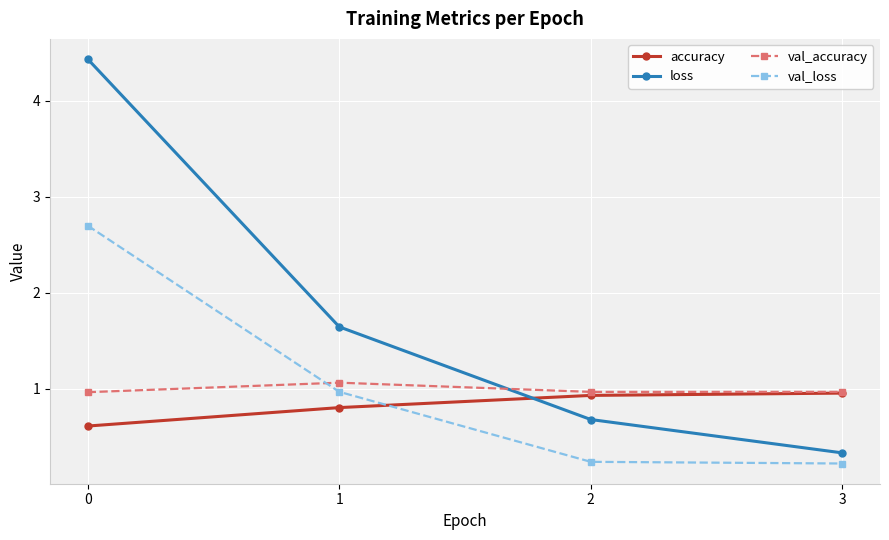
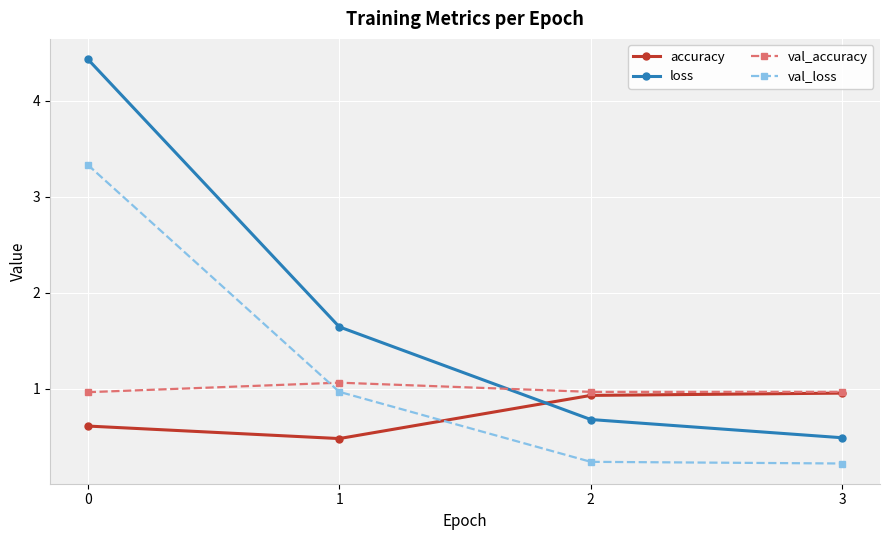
  {
    "accuracy": {
      "0": 0.6,
-     "1": 0.8,
+     "1": 0.5,
      "2": 0.9
    },
    "loss": {
      "0": 4.4,
      "1": 1.6,
      "2": 0.7,
-     "3": 0.3
+     "3": 0.5
    },
    "val_accuracy": {
      "0": 1.0,
      "1": 1.1,
      "2": 1.0
    },
    "val_loss": {
-     "0": 2.7,
+     "0": 3.3,
      "1": 1.0,
      "2": 0.2,
      "3": 0.2
    }
  }
